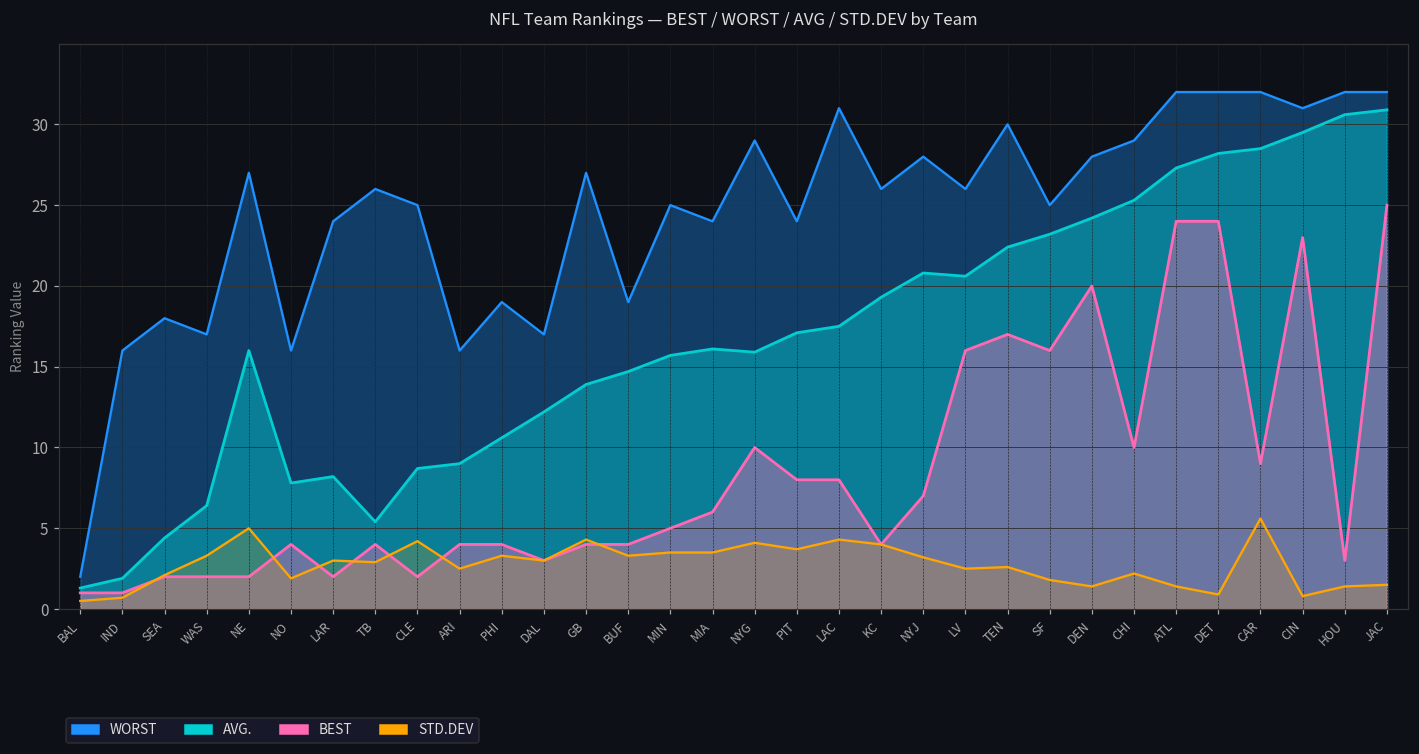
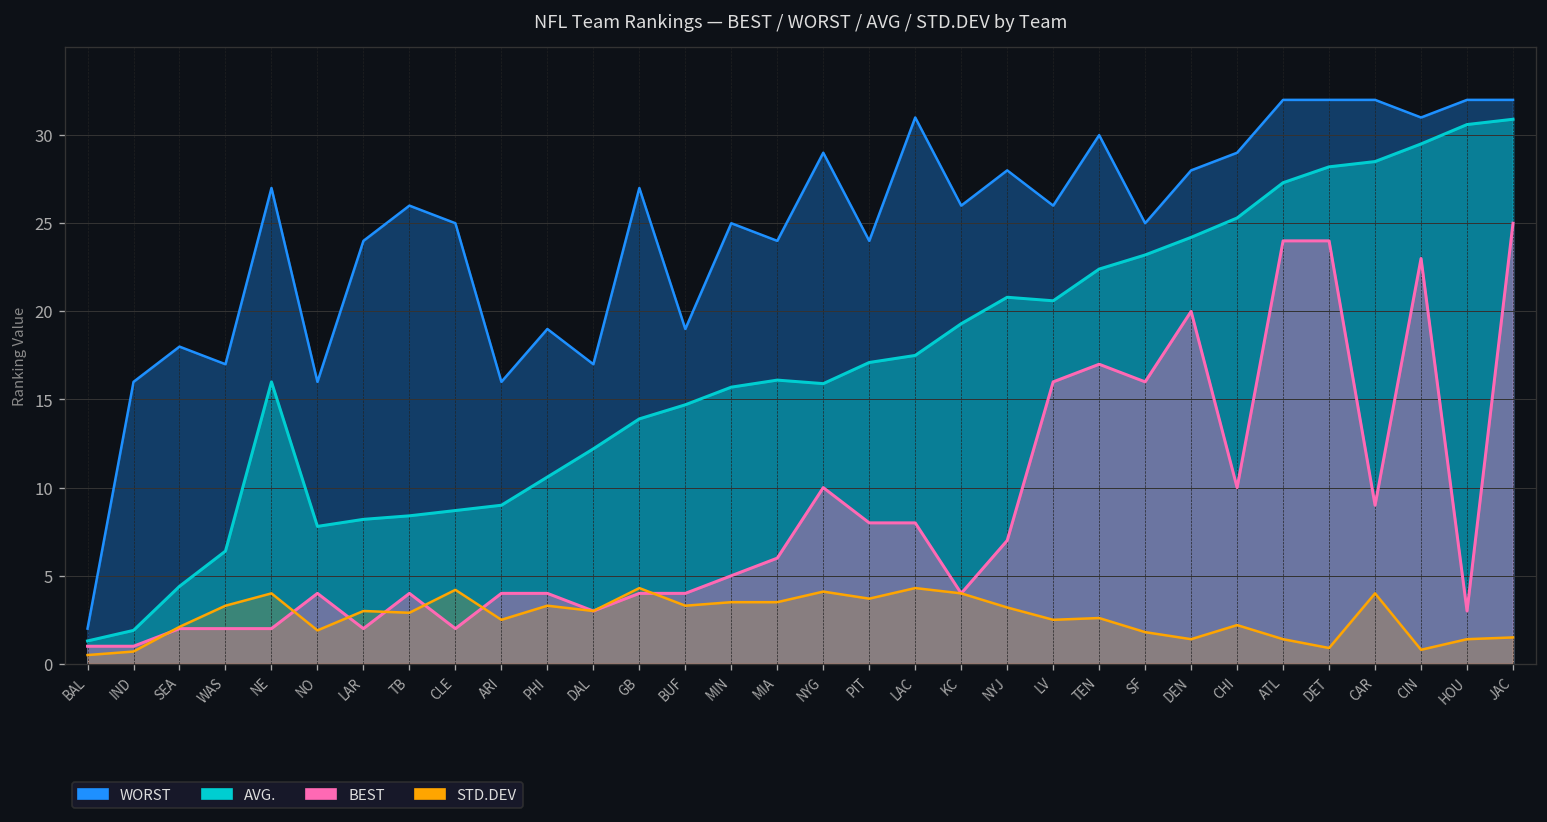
  {
    "WORST": {
      "BAL": 2.0,
      "IND": 16.0,
      "SEA": 18.0,
      "WAS": 17.0,
      "NE": 27.0,
      "NO": 16.0,
      "LAR": 24.0,
      "TB": 26.0,
      "CLE": 25.0,
      "ARI": 16.0,
      "PHI": 19.0,
      "DAL": 17.0,
      "GB": 27.0,
      "BUF": 19.0,
      "MIN": 25.0,
      "MIA": 24.0,
      "NYG": 29.0,
      "PIT": 24.0,
      "LAC": 31.0,
      "KC": 26.0,
      "NYJ": 28.0,
      "LV": 26.0,
      "TEN": 30.0,
      "SF": 25.0,
      "DEN": 28.0,
      "CHI": 29.0,
      "ATL": 32.0,
      "DET": 32.0,
      "CAR": 32.0,
      "CIN": 31.0,
      "HOU": 32.0,
      "JAC": 32.0
    },
    "AVG.": {
      "BAL": 1.3,
      "IND": 1.9,
      "SEA": 4.4,
      "WAS": 6.4,
      "NE": 16.0,
      "NO": 7.8,
      "LAR": 8.2,
-     "TB": 5.4,
+     "TB": 8.4,
      "CLE": 8.7,
      "ARI": 9.0,
      "PHI": 10.6,
      "DAL": 12.2,
      "GB": 13.9,
      "BUF": 14.7,
      "MIN": 15.7,
      "MIA": 16.1,
      "NYG": 15.9,
      "PIT": 17.1,
      "LAC": 17.5,
      "KC": 19.3,
      "NYJ": 20.8,
      "LV": 20.6,
      "TEN": 22.4,
      "SF": 23.2,
      "DEN": 24.2,
      "CHI": 25.3,
      "ATL": 27.3,
      "DET": 28.2,
      "CAR": 28.5,
      "CIN": 29.5,
      "HOU": 30.6,
      "JAC": 30.9
    },
    "BEST": {
      "BAL": 1.0,
      "IND": 1.0,
      "WAS": 2.0,
      "NE": 2.0,
      "NO": 4.0,
      "LAR": 2.0,
      "TB": 4.0,
      "CLE": 2.0,
      "ARI": 4.0,
      "PHI": 4.0,
      "GB": 4.0,
      "BUF": 4.0,
      "MIN": 5.0,
      "MIA": 6.0,
      "NYG": 10.0,
      "PIT": 8.0,
      "LAC": 8.0,
      "NYJ": 7.0,
      "LV": 16.0,
      "TEN": 17.0,
      "SF": 16.0,
      "DEN": 20.0,
      "CHI": 10.0,
      "ATL": 24.0,
      "DET": 24.0,
      "CAR": 9.0,
      "CIN": 23.0,
      "HOU": 3.0,
      "JAC": 25.0
    },
    "STD.DEV": {
      "BAL": 0.5,
      "IND": 0.7,
      "WAS": 3.3,
-     "NE": 5,
+     "NE": 4,
      "NO": 1.9,
      "LAR": 3.0,
      "TB": 2.9,
      "CLE": 4.2,
      "ARI": 2.5,
      "PHI": 3.3,
      "GB": 4.3,
      "BUF": 3.3,
      "MIN": 3.5,
      "MIA": 3.5,
      "NYG": 4.1,
      "PIT": 3.7,
      "LAC": 4.3,
      "NYJ": 3.2,
      "LV": 2.5,
      "TEN": 2.6,
      "SF": 1.8,
      "DEN": 1.4,
      "CHI": 2.2,
      "ATL": 1.4,
      "DET": 0.9,
-     "CAR": 5.6,
+     "CAR": 4.0,
      "CIN": 0.8,
      "HOU": 1.4,
      "JAC": 1.5
    }
  }
